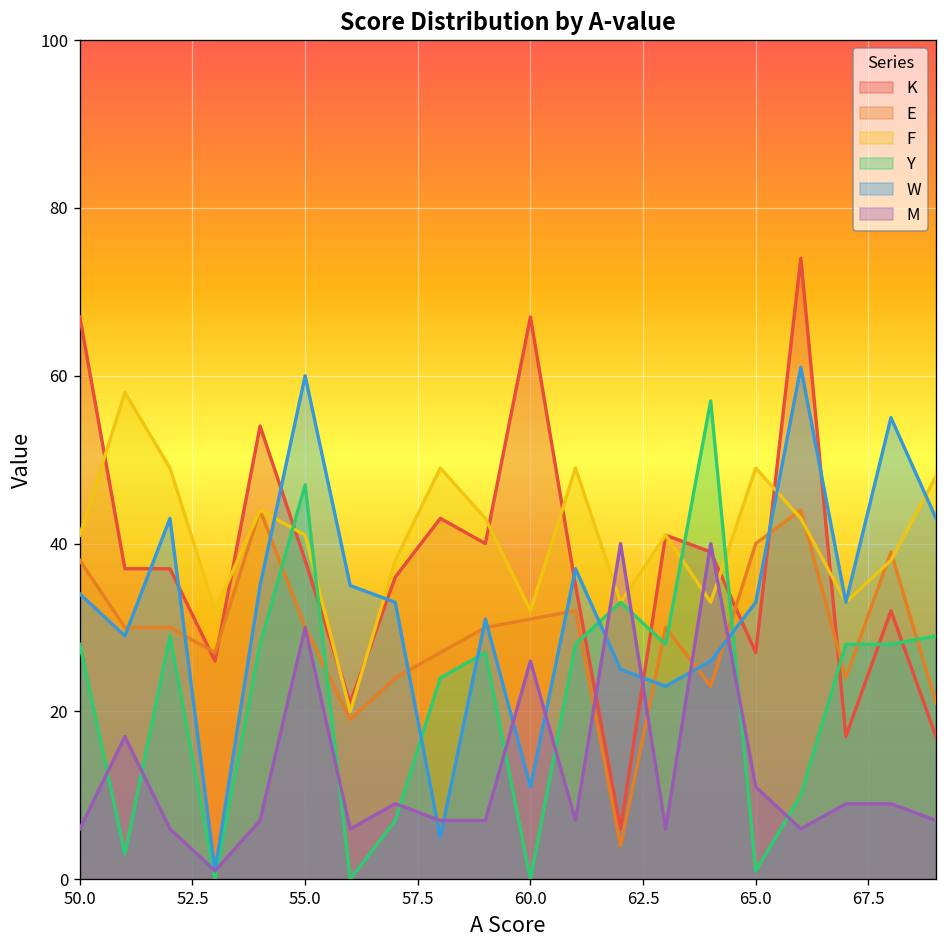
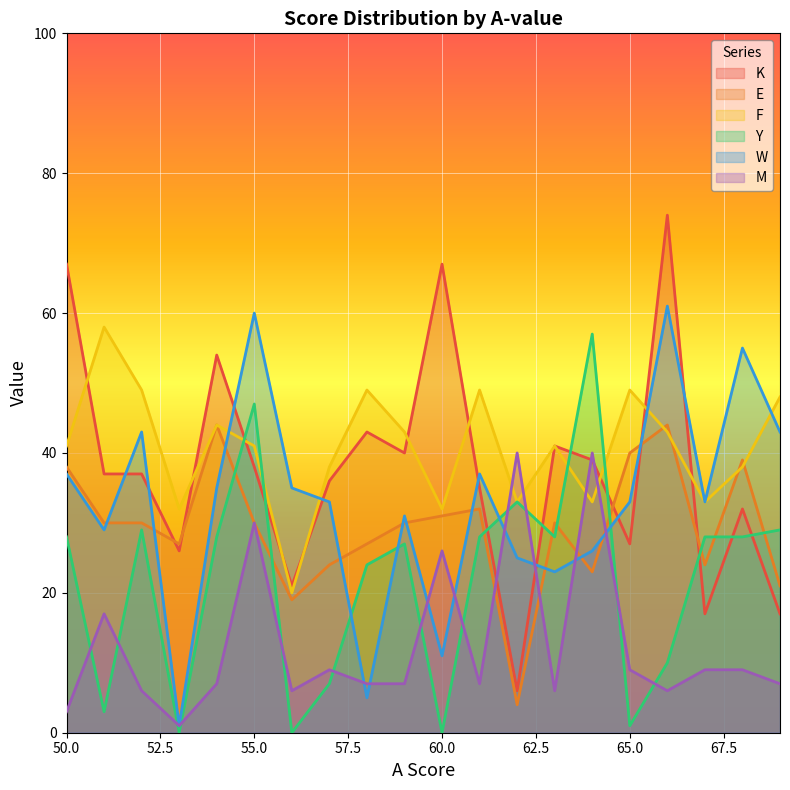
  {
    "Y": {
      "50.0": 28,
      "55.0": 47,
      "60.0": 0,
      "65.0": 1
    },
    "W": {
-     "50.0": 34,
+     "50.0": 37,
      "55.0": 60,
      "60.0": 11,
      "65.0": 33
    },
    "M": {
-     "50.0": 6,
+     "50.0": 3,
      "60.0": 26,
-     "65.0": 11
+     "65.0": 9
    }
  }
